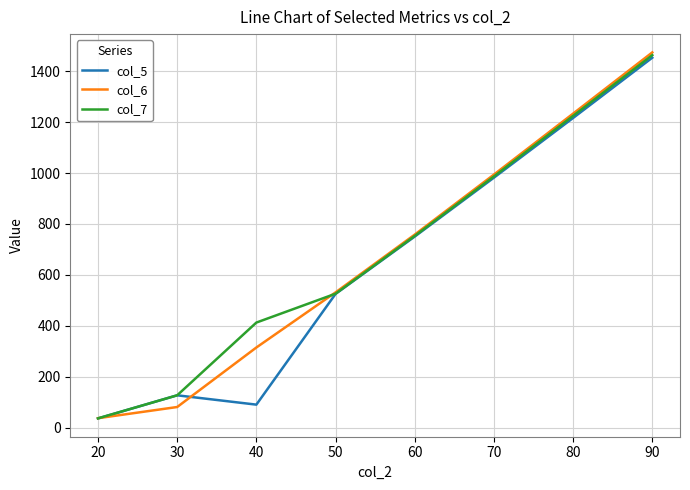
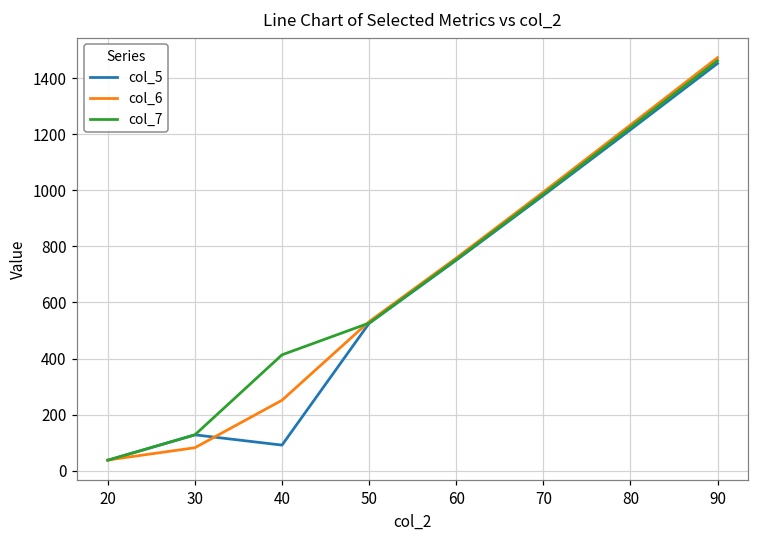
  {
    "col_5": {
      "40": 90,
      "90": 1450
    },
    "col_6": {
      "30": 80,
-     "40": 320,
+     "40": 250,
      "90": 1470
    },
    "col_7": {
      "40": 410,
      "90": 1460
    }
  }
